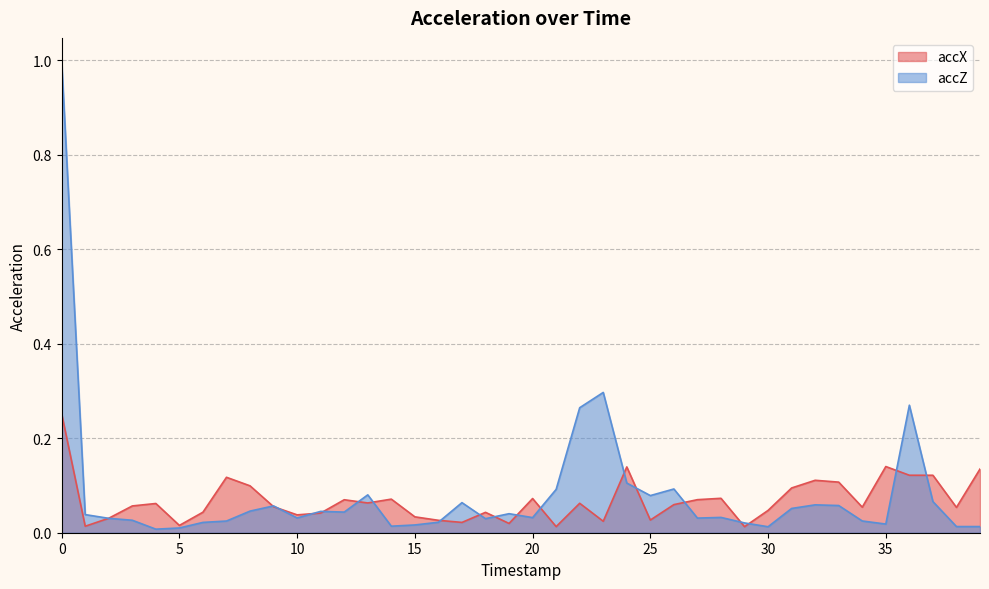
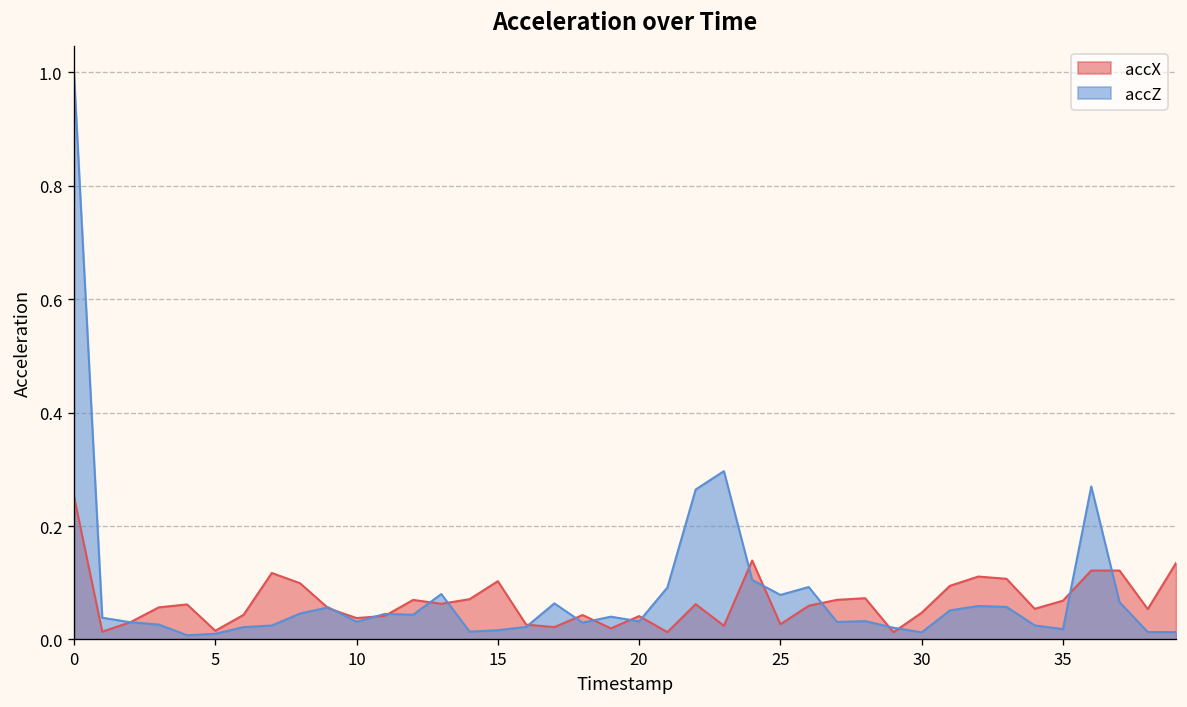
  {
    "accX": {
      "0": 0.25,
      "5": 0.02,
      "10": 0.04,
-     "15": 0.03,
-     "20": 0.07,
+     "15": 0.10,
+     "20": 0.04,
      "25": 0.03,
      "30": 0.05,
-     "35": 0.14
+     "35": 0.07
    },
    "accZ": {
      "0": 1.00,
      "5": 0.01,
      "10": 0.03,
      "15": 0.02,
      "20": 0.03,
      "25": 0.08,
      "30": 0.01,
      "35": 0.02
    }
  }
